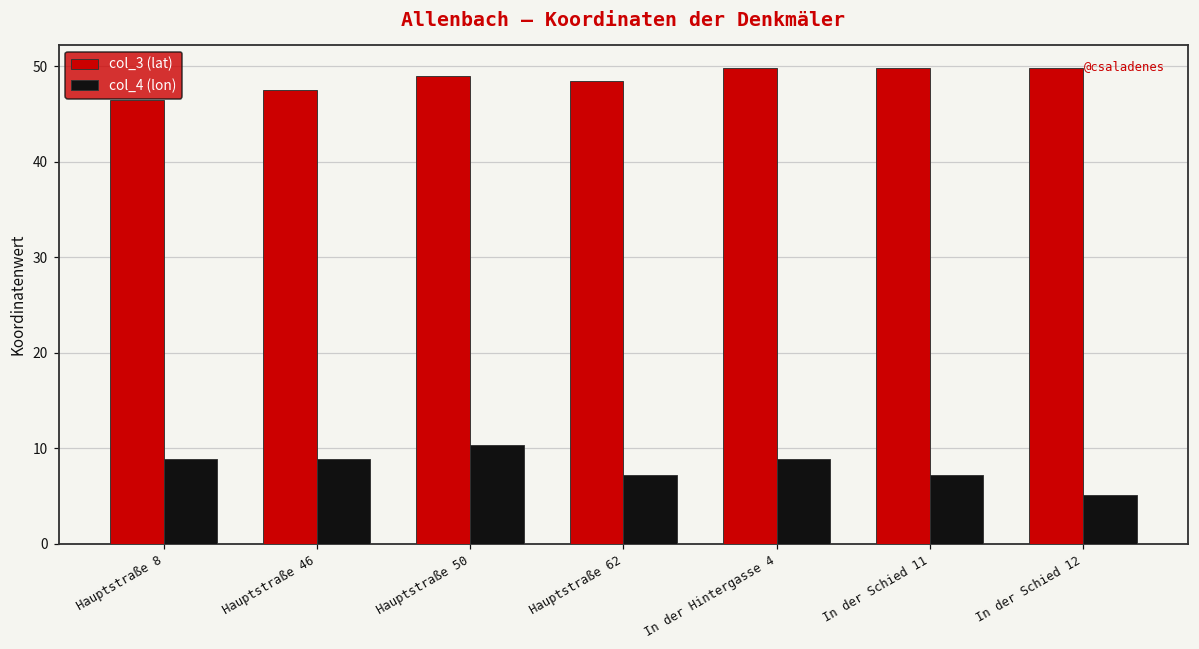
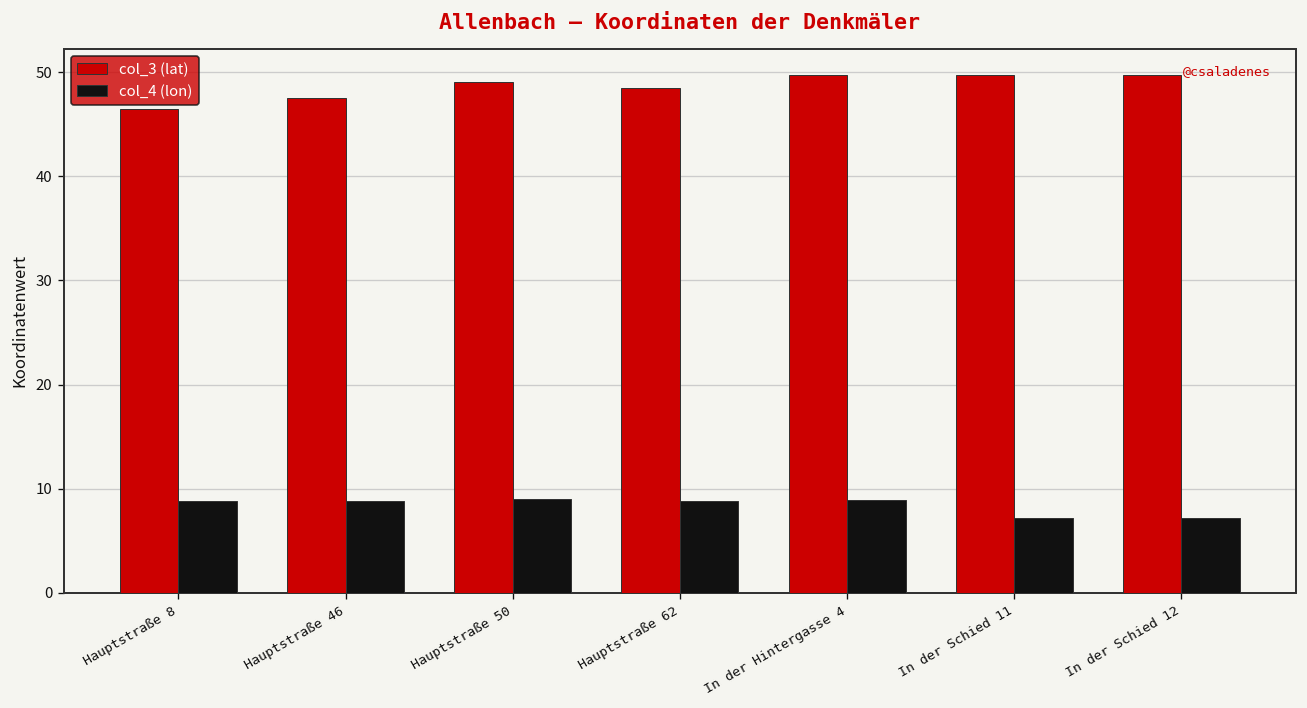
  {
    "col_3 (lat)": {
      "Hauptstraße 8": 46,
      "Hauptstraße 46": 48,
      "Hauptstraße 50": 49,
      "Hauptstraße 62": 48,
      "In der Hintergasse 4": 50,
      "In der Schied 11": 50,
      "In der Schied 12": 50
    },
    "col_4 (lon)": {
      "Hauptstraße 8": 9,
      "Hauptstraße 46": 9,
-     "Hauptstraße 50": 10,
-     "Hauptstraße 62": 7,
+     "Hauptstraße 50": 9,
+     "Hauptstraße 62": 9,
      "In der Hintergasse 4": 9,
      "In der Schied 11": 7,
-     "In der Schied 12": 5
+     "In der Schied 12": 7
    }
  }
